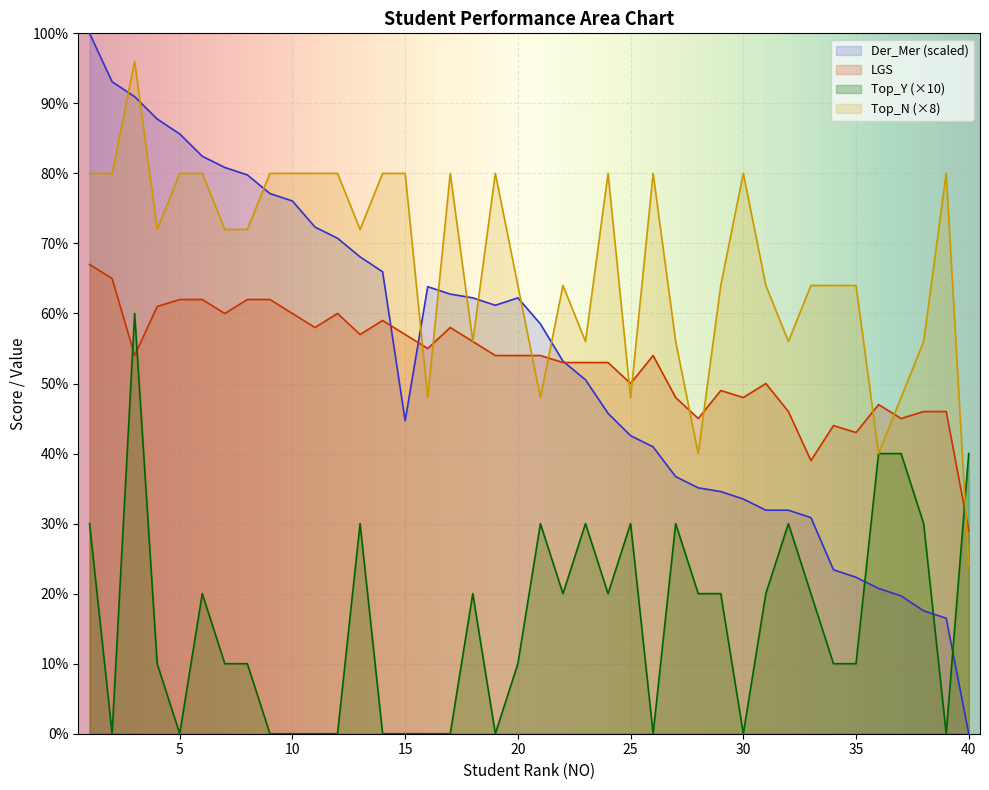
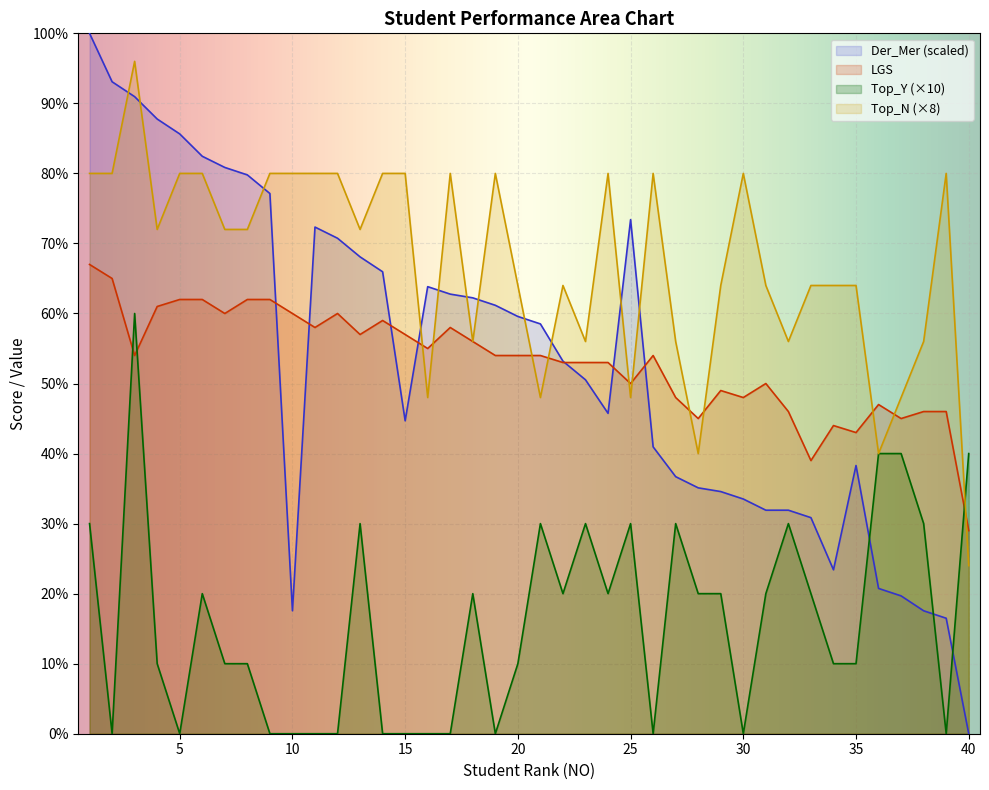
  {
    "Der_Mer (scaled)": {
      "5": "86%",
-     "10": "76%",
+     "10": "18%",
      "15": "45%",
-     "20": "62%",
-     "25": "43%",
+     "20": "60%",
+     "25": "73%",
      "30": "34%",
-     "35": "22%",
+     "35": "38%",
      "40": "0%"
    },
    "Top_Y (×10)": {
      "5": "0%",
      "10": "0%",
      "15": "0%",
      "20": "10%",
      "25": "30%",
      "30": "0%",
      "35": "10%",
      "40": "40%"
    }
  }
